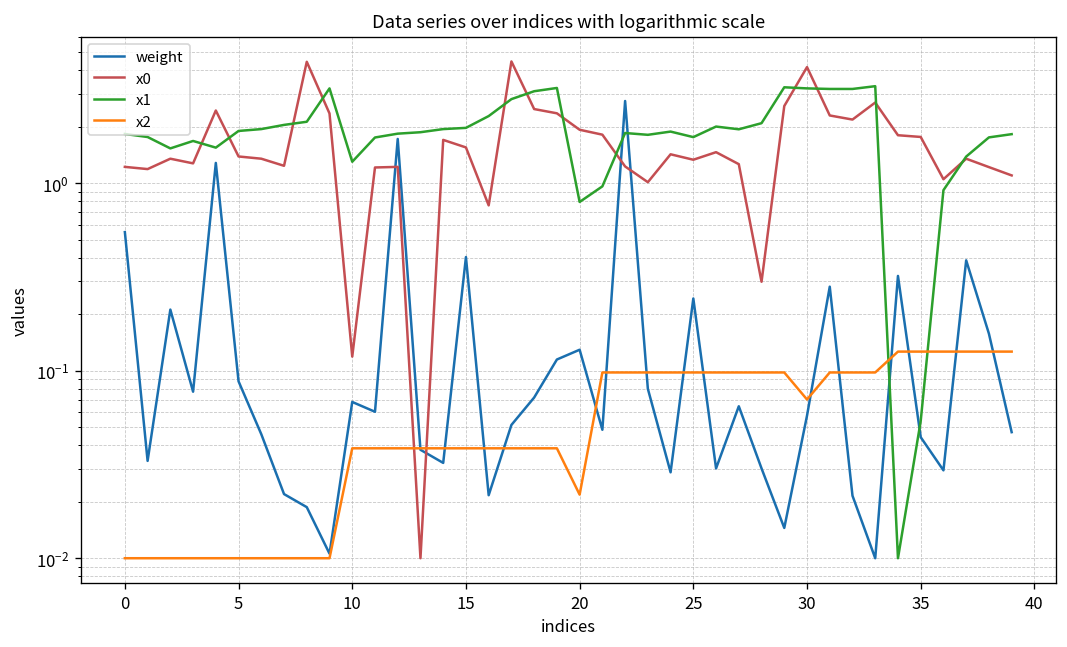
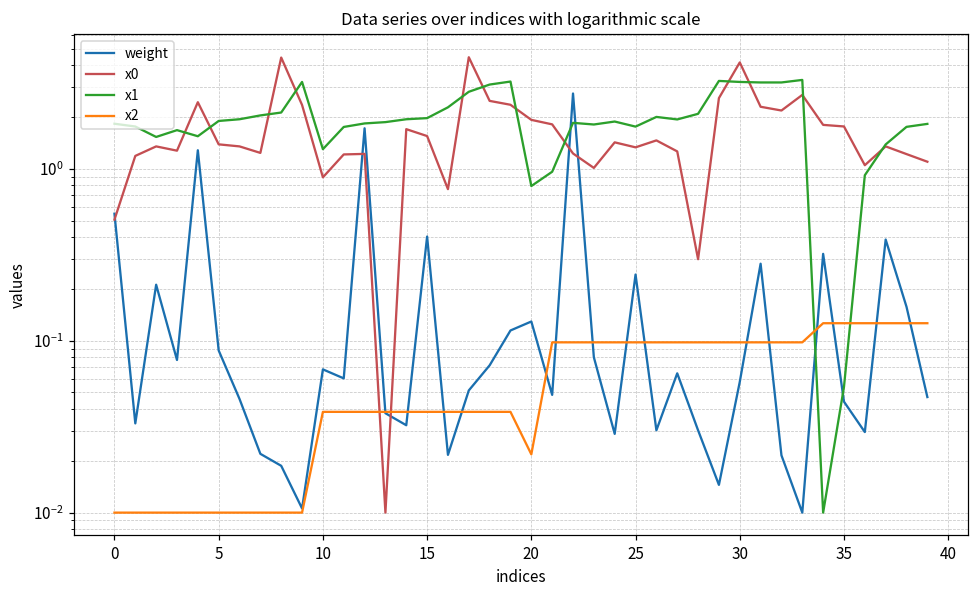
  {
    "weight": {
      "0": 0.55,
      "5": 0.09,
      "10": 0.07,
      "15": 0.40,
      "20": 0.13,
      "25": 0.24,
      "30": 0.058,
      "35": 0.044
    },
    "x0": {
-     "0": 1.2,
+     "0": 0.51,
      "5": 1.4,
-     "10": 0.12,
+     "10": 0.9,
      "15": 1.5,
      "20": 1.9,
      "25": 1.3,
      "30": 4.2,
      "35": 1.8
    },
    "x1": {
      "5": 1.9,
      "10": 1.3,
      "15": 2.0,
      "20": 0.8,
      "25": 1.8,
      "30": 3.2,
      "35": 0.054
    },
    "x2": {
      "0": 0.01,
      "5": 0.01,
      "10": 0.039,
      "15": 0.039,
      "20": 0.022,
      "25": 0.10,
-     "30": 0.07,
+     "30": 0.10,
      "35": 0.13
    }
  }
